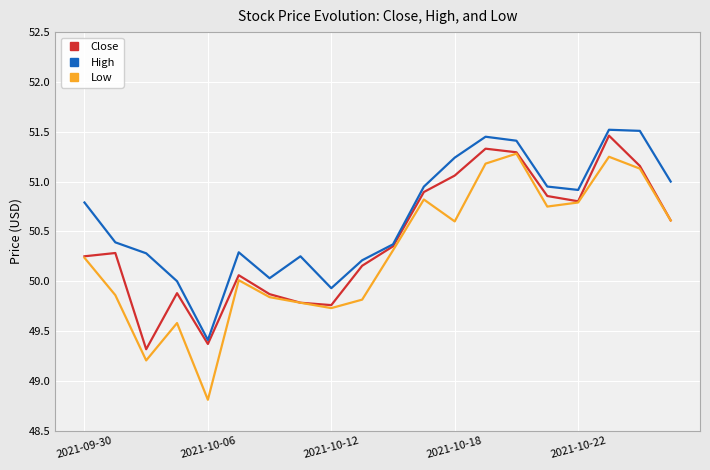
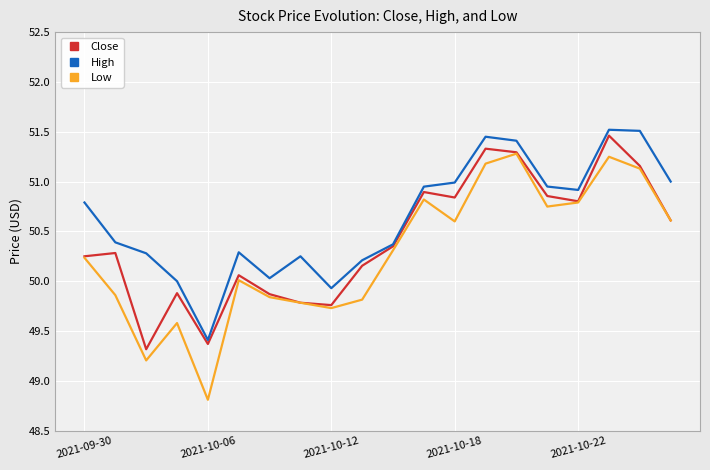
  {
    "Close": {
      "2021-10-06": 49.4,
      "2021-10-12": 49.8,
-     "2021-10-18": 51.1
+     "2021-10-18": 50.8
    },
    "High": {
      "2021-09-30": 50.8,
      "2021-10-06": 49.4,
      "2021-10-12": 49.9,
-     "2021-10-18": 51.2,
+     "2021-10-18": 51.0,
      "2021-10-22": 50.9
    },
    "Low": {
      "2021-10-06": 48.8,
      "2021-10-12": 49.7,
      "2021-10-18": 50.6
    }
  }
